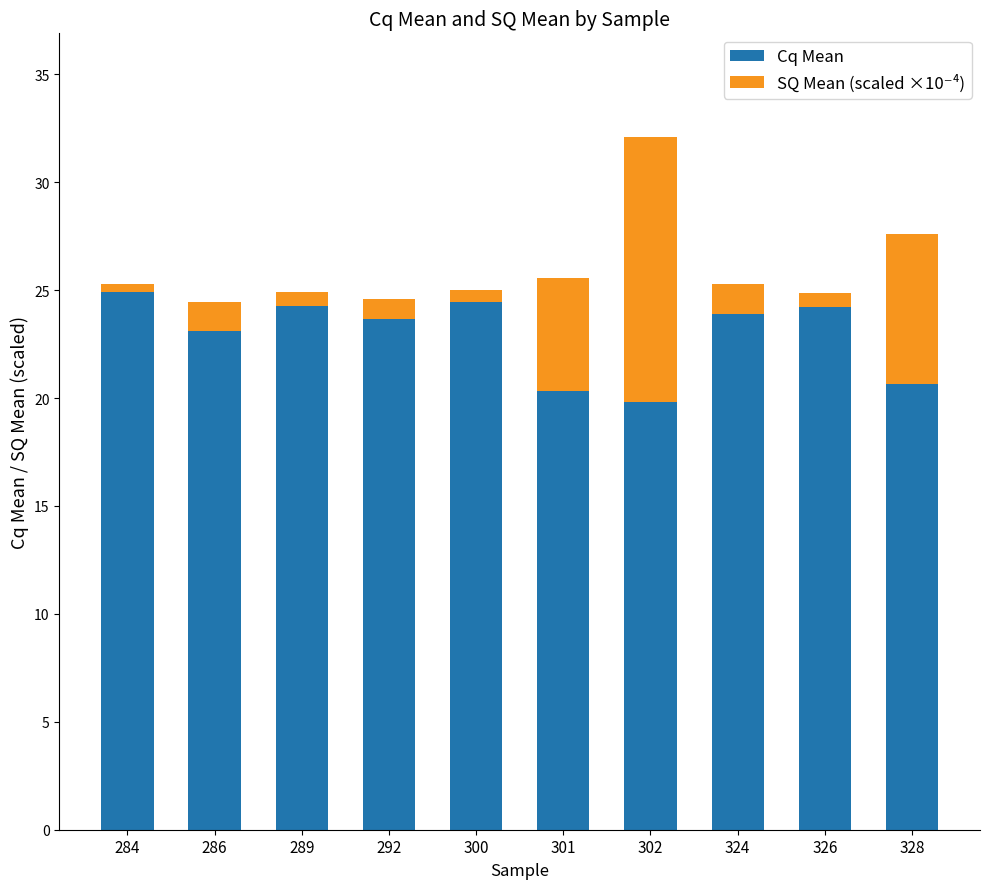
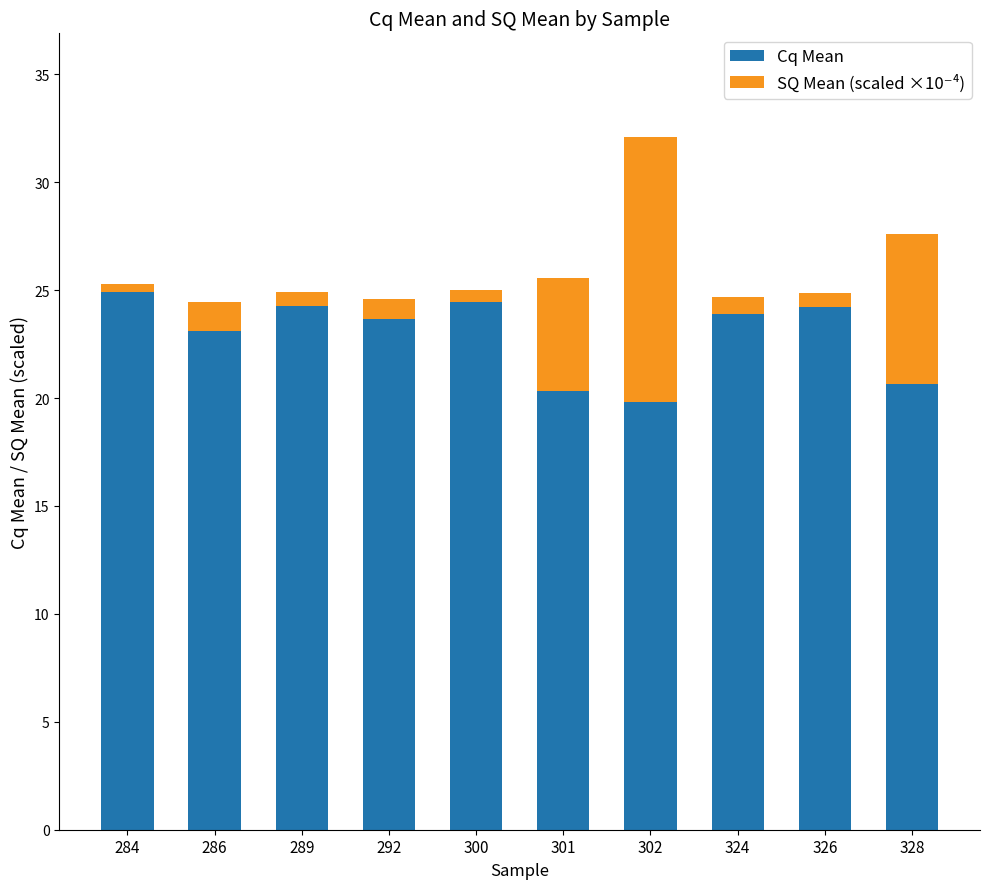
  {
    "Cq Mean": {
      "284": 24.9,
      "286": 23.1,
      "289": 24.3,
      "292": 23.7,
      "300": 24.4,
      "301": 20.3,
      "302": 19.8,
      "324": 23.9,
      "326": 24.2,
      "328": 20.7
    },
    "SQ Mean (scaled ×10⁻⁴)": {
      "284": 0.4,
      "286": 1.4,
      "289": 0.6,
      "292": 0.9,
      "300": 0.6,
      "301": 5.2,
      "302": 12.3,
-     "324": 1.4,
+     "324": 0.8,
      "326": 0.7,
      "328": 7.0
    }
  }
